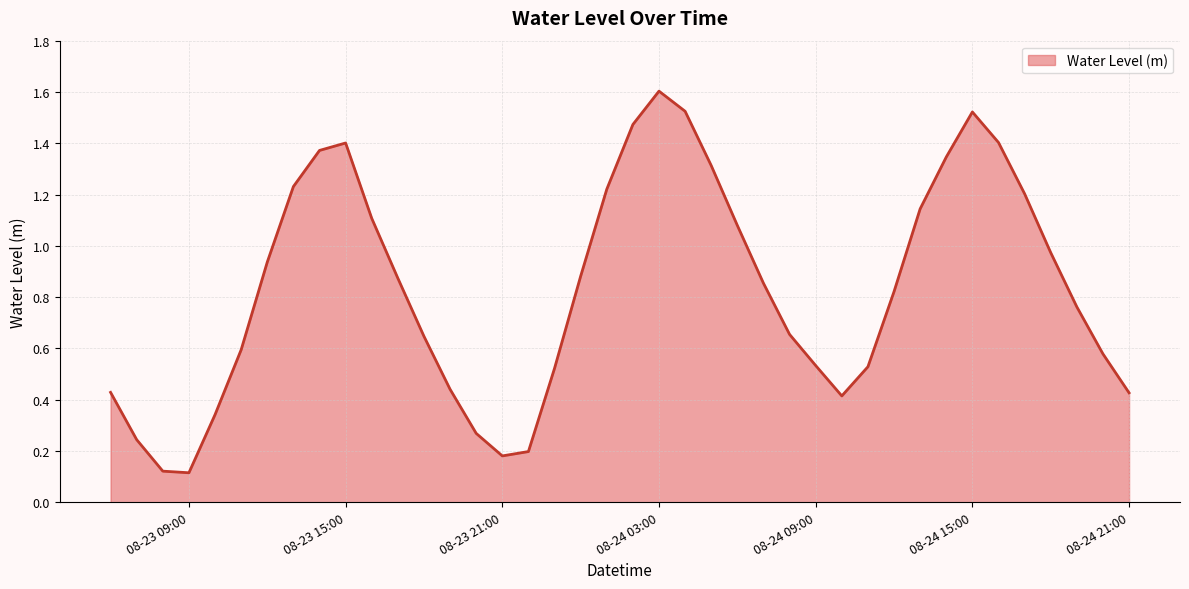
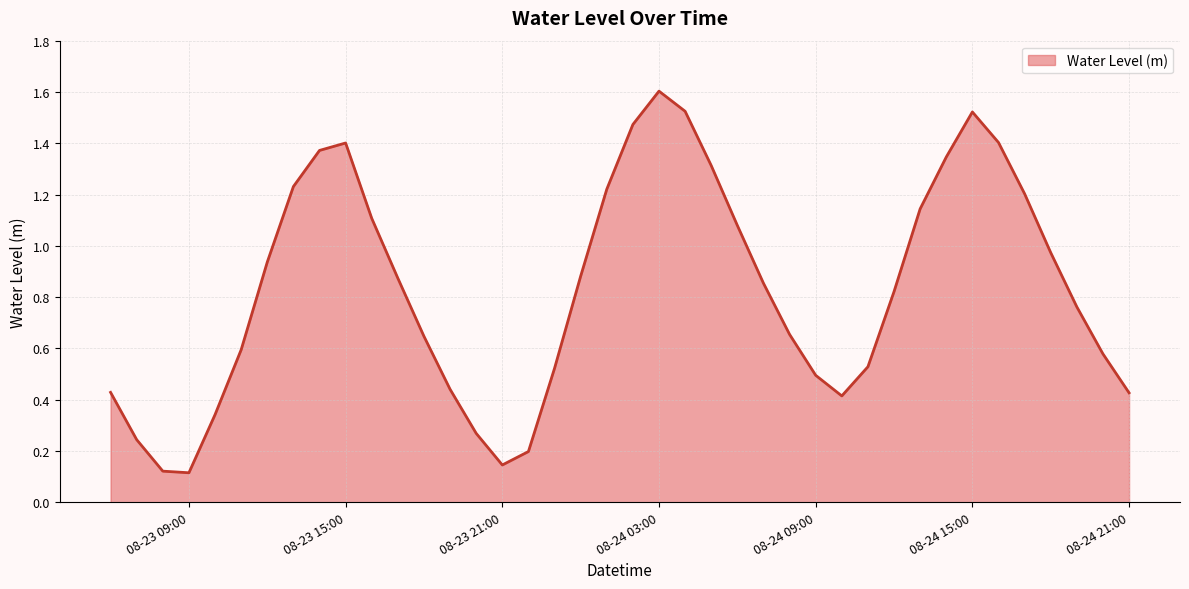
  {
    "08-23 09:00": 0.11,
    "08-23 15:00": 1.40,
-   "08-23 21:00": 0.18,
+   "08-23 21:00": 0.15,
    "08-24 03:00": 1.60,
-   "08-24 09:00": 0.53,
+   "08-24 09:00": 0.49,
    "08-24 15:00": 1.52,
    "08-24 21:00": 0.43
  }
